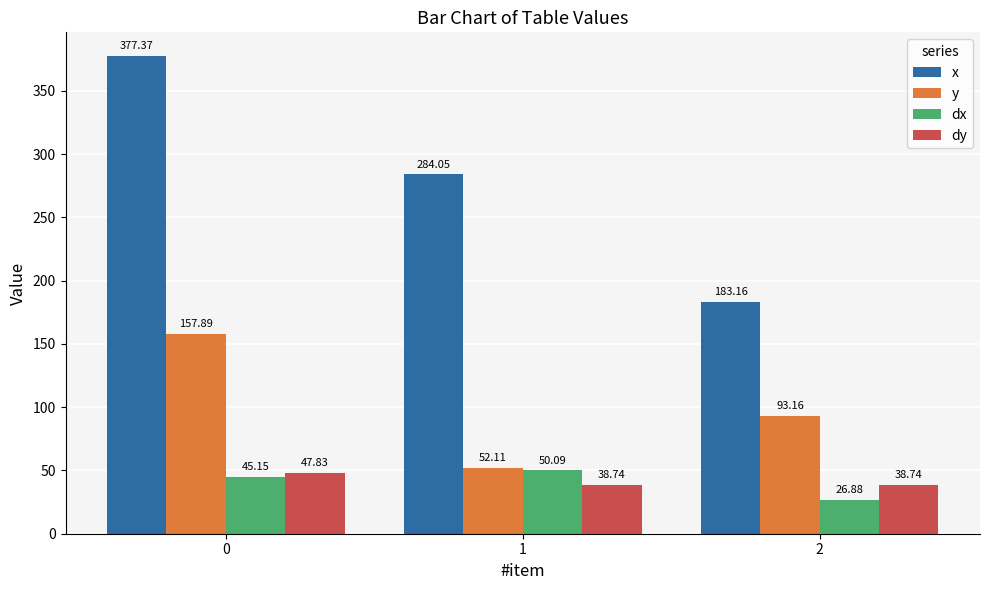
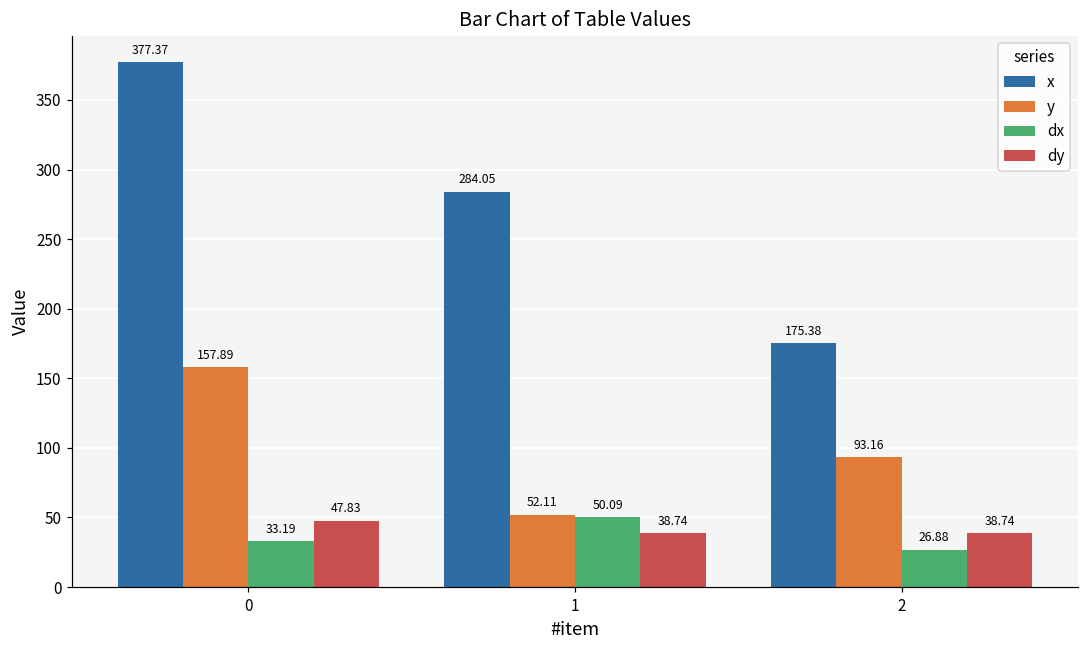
  {
    "x": {
      "0": 377.37,
      "1": 284.05,
-     "2": 183.16
+     "2": 175.38
    },
    "dx": {
-     "0": 45.15,
+     "0": 33.19,
      "1": 50.09,
      "2": 26.88
    }
  }
